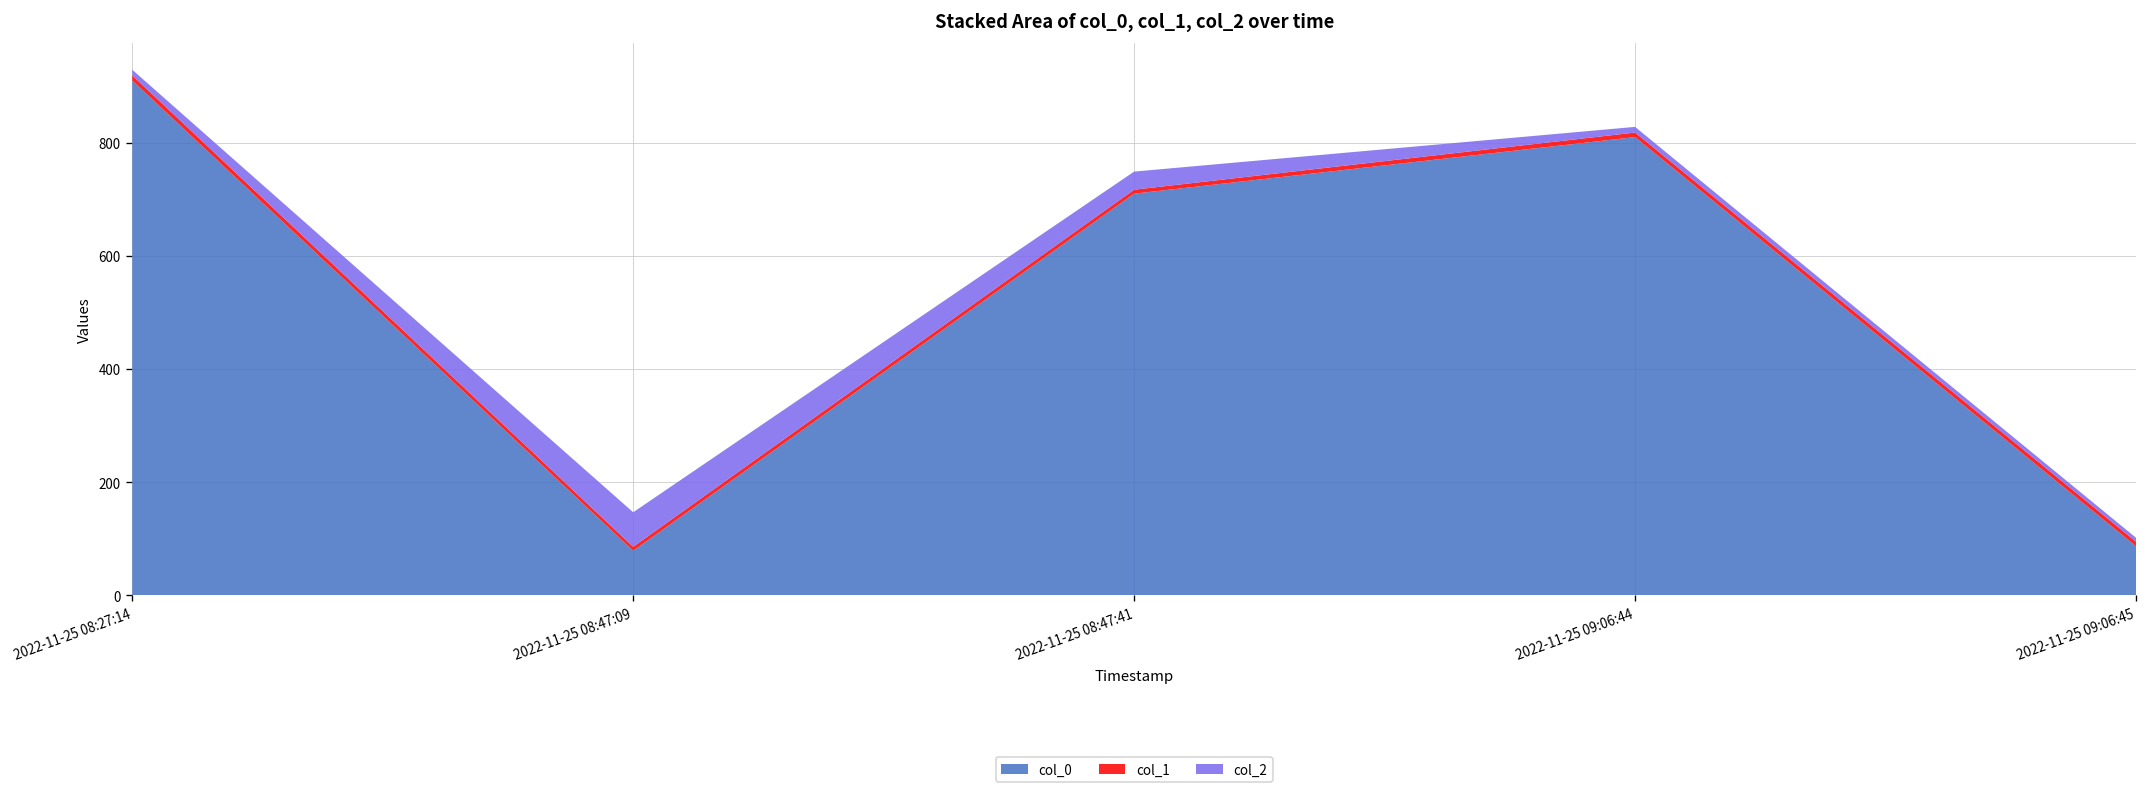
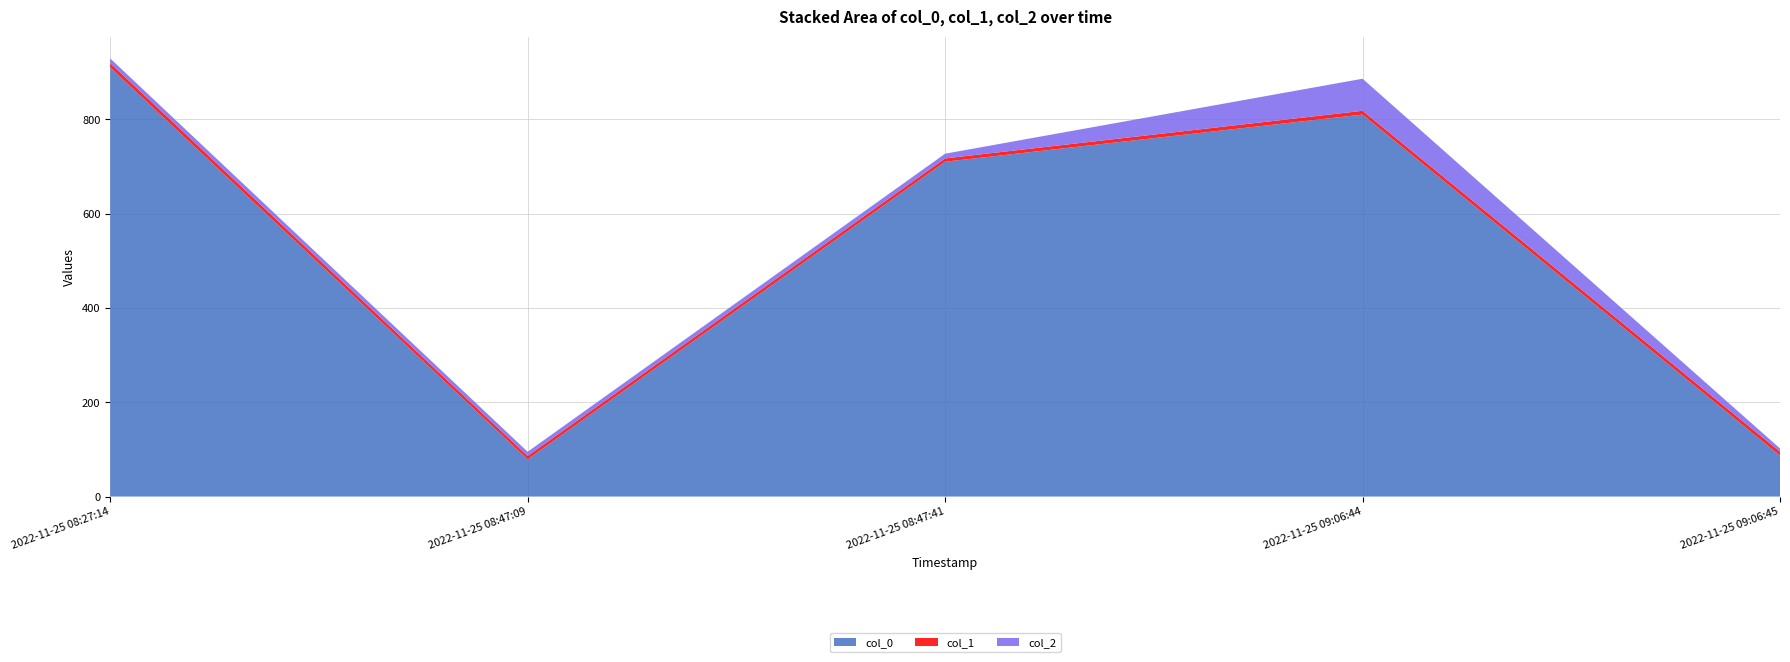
  {
    "col_0": {
      "2022-11-25 08:27:14": 910,
      "2022-11-25 08:47:09": 80,
      "2022-11-25 08:47:41": 710,
      "2022-11-25 09:06:44": 810,
      "2022-11-25 09:06:45": 90
    },
    "col_1": {
      "2022-11-25 08:27:14": 10,
      "2022-11-25 08:47:09": 10,
      "2022-11-25 08:47:41": 10,
      "2022-11-25 09:06:44": 10,
      "2022-11-25 09:06:45": 10
    },
    "col_2": {
      "2022-11-25 08:27:14": 10,
-     "2022-11-25 08:47:09": 60,
-     "2022-11-25 08:47:41": 30,
-     "2022-11-25 09:06:44": 10,
+     "2022-11-25 08:47:09": 10,
+     "2022-11-25 08:47:41": 10,
+     "2022-11-25 09:06:44": 70,
      "2022-11-25 09:06:45": 10
    }
  }
